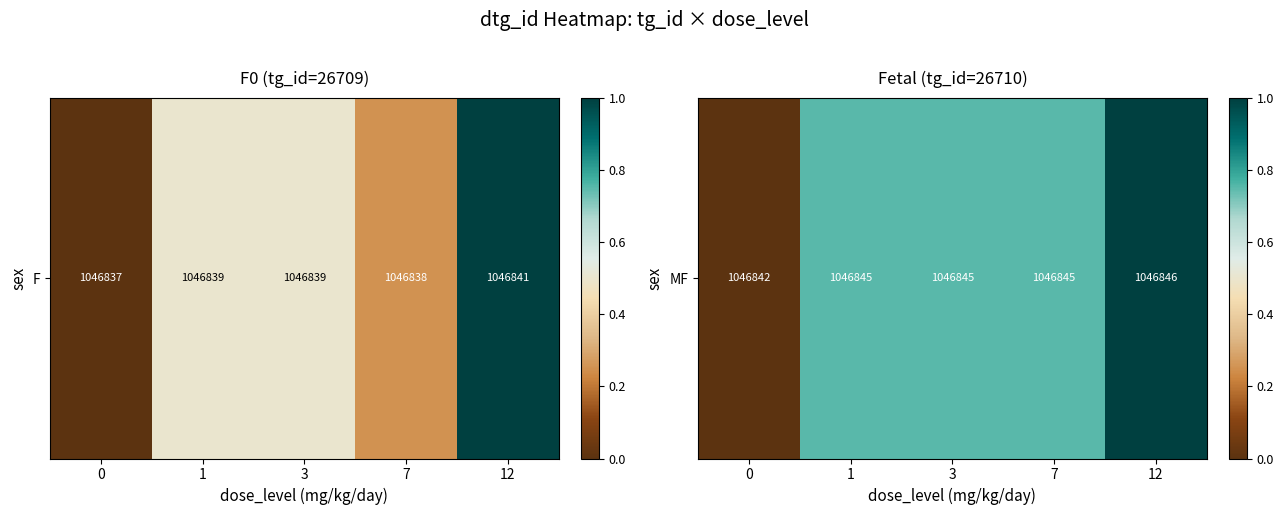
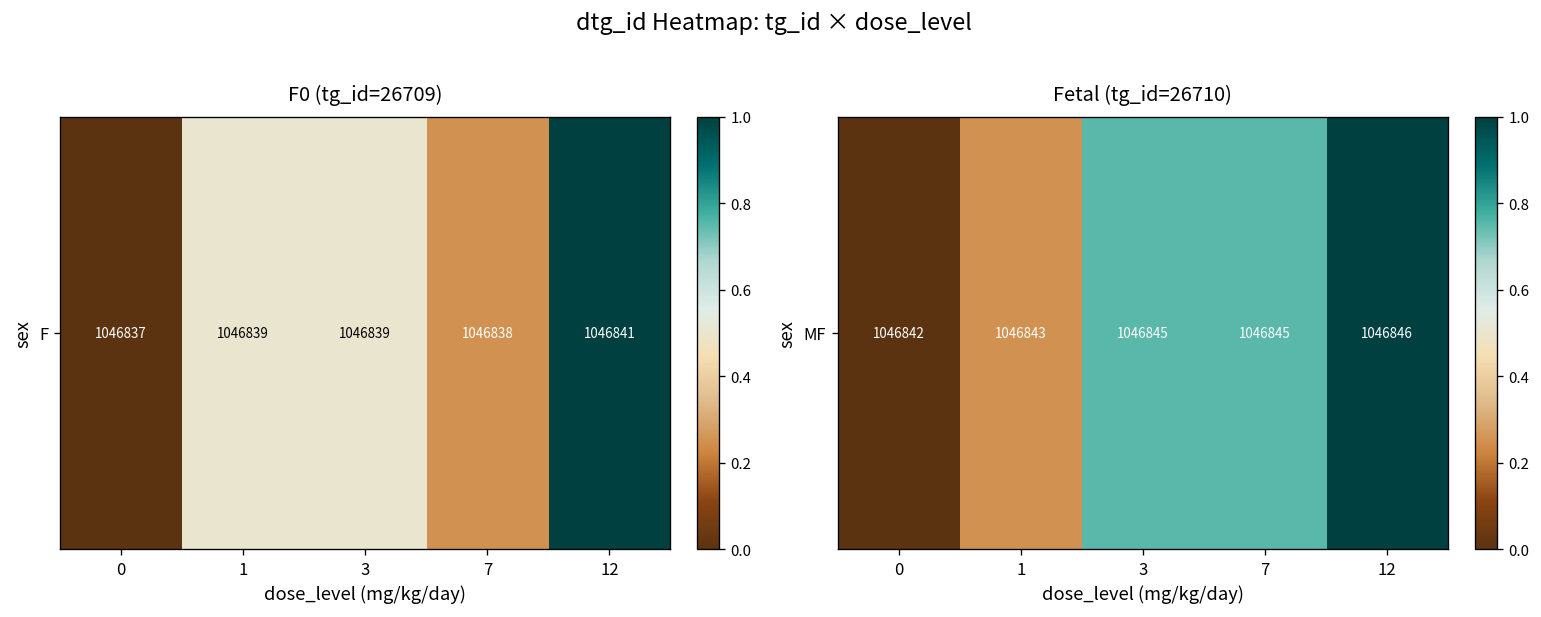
  {
    "F0 (tg_id=26709)": {
      "F": {
        "0": 1046837,
        "1": 1046839,
        "3": 1046839,
        "7": 1046838,
        "12": 1046841
      }
    },
    "Fetal (tg_id=26710)": {
      "MF": {
        "0": 1046842,
-       "1": 1046845,
+       "1": 1046843,
        "3": 1046845,
        "7": 1046845,
        "12": 1046846
      }
    }
  }
